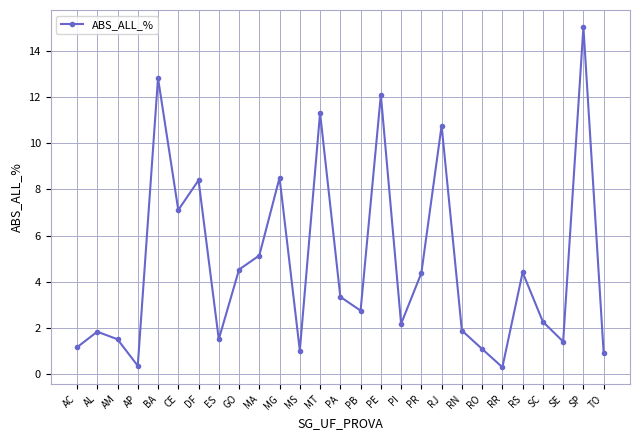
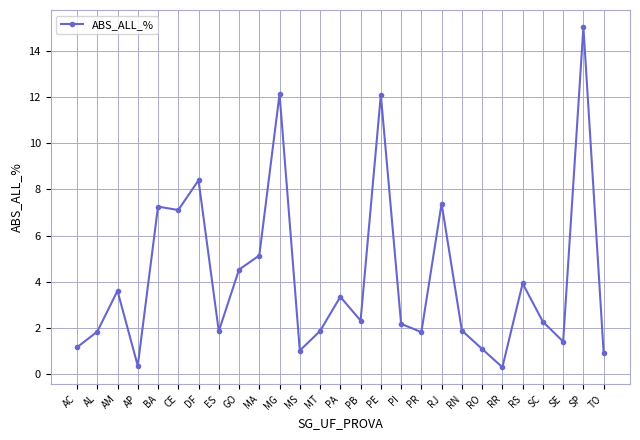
  {
    "AC": 1.2,
    "AL": 1.8,
-   "AM": 1.5,
+   "AM": 3.6,
    "AP": 0.4,
-   "BA": 12.8,
+   "BA": 7.3,
    "CE": 7.1,
    "DF": 8.4,
-   "ES": 1.5,
+   "ES": 1.9,
    "GO": 4.5,
    "MA": 5.1,
-   "MG": 8.5,
+   "MG": 12.1,
    "MS": 1.0,
-   "MT": 11.3,
+   "MT": 1.9,
    "PA": 3.4,
-   "PB": 2.8,
+   "PB": 2.3,
    "PE": 12.1,
    "PI": 2.2,
-   "PR": 4.4,
-   "RJ": 10.8,
+   "PR": 1.8,
+   "RJ": 7.4,
    "RN": 1.9,
    "RO": 1.1,
    "RR": 0.3,
-   "RS": 4.4,
+   "RS": 3.9,
    "SC": 2.3,
    "SE": 1.4,
    "SP": 15.0,
    "TO": 0.9
  }
